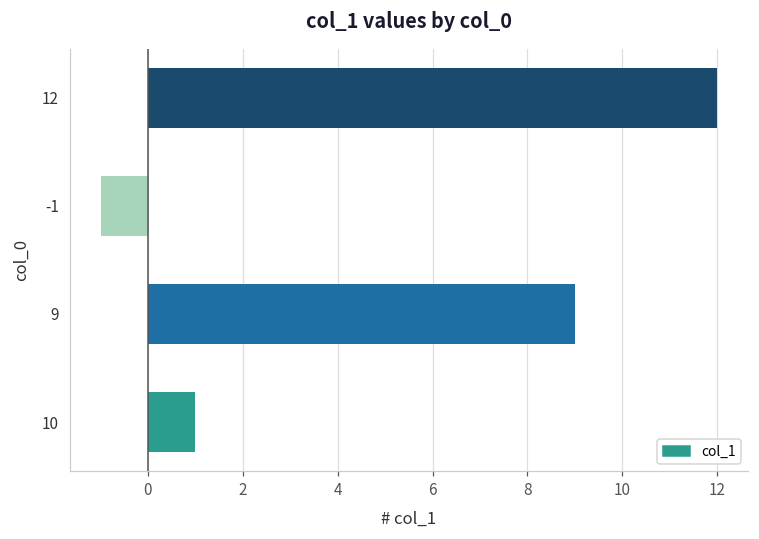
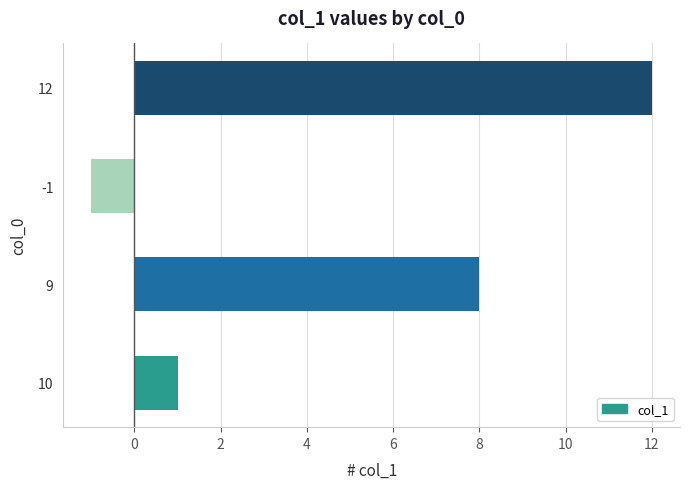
  {
    "12": 12,
    "-1": -1,
-   "9": 9,
+   "9": 8,
    "10": 1
  }
